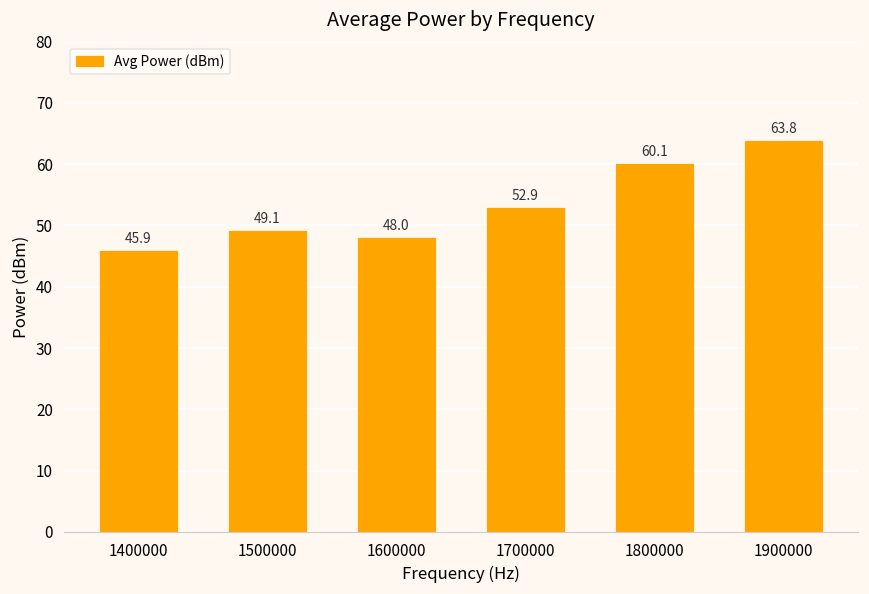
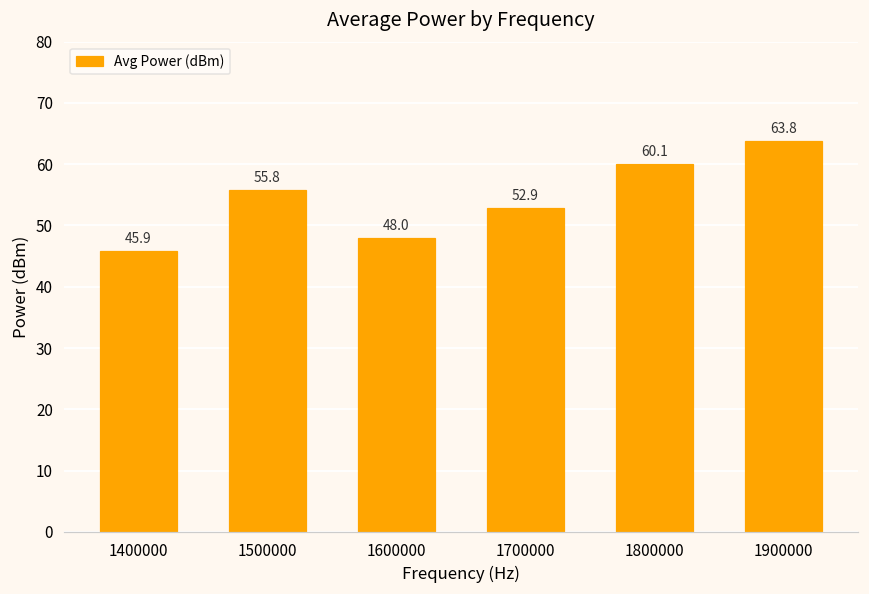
  {
    "1400000": 45.9,
-   "1500000": 49.1,
+   "1500000": 55.8,
    "1600000": 48.0,
    "1700000": 52.9,
    "1800000": 60.1,
    "1900000": 63.8
  }
